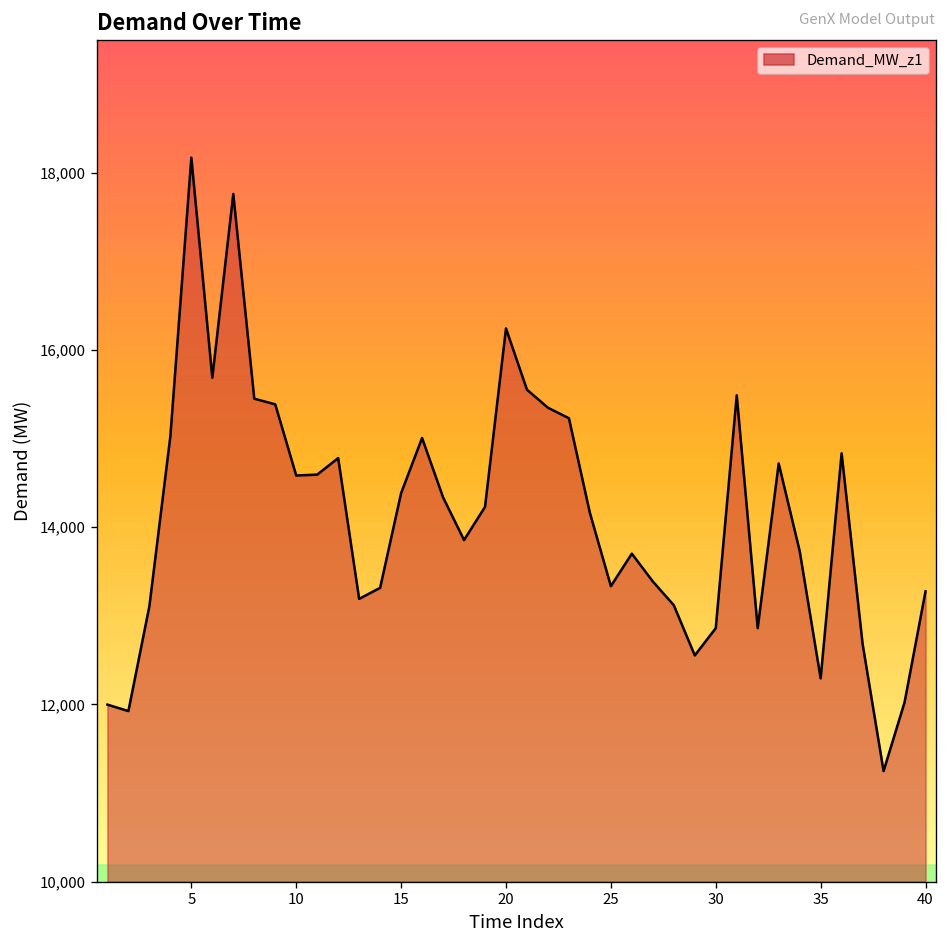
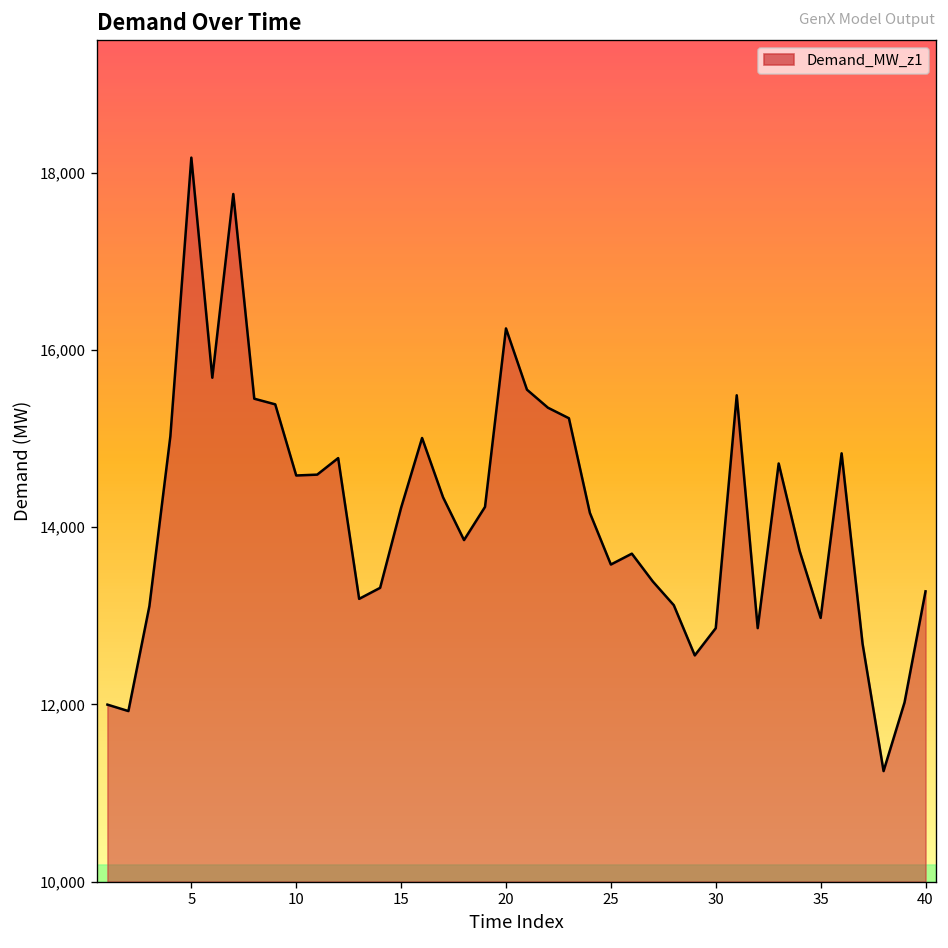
  {
    "5": "18,200",
    "10": "14,600",
-   "15": "14,400",
+   "15": "14,200",
    "20": "16,200",
-   "25": "13,300",
+   "25": "13,600",
    "30": "12,900",
-   "35": "12,300",
+   "35": "13,000",
    "40": "13,300"
  }
